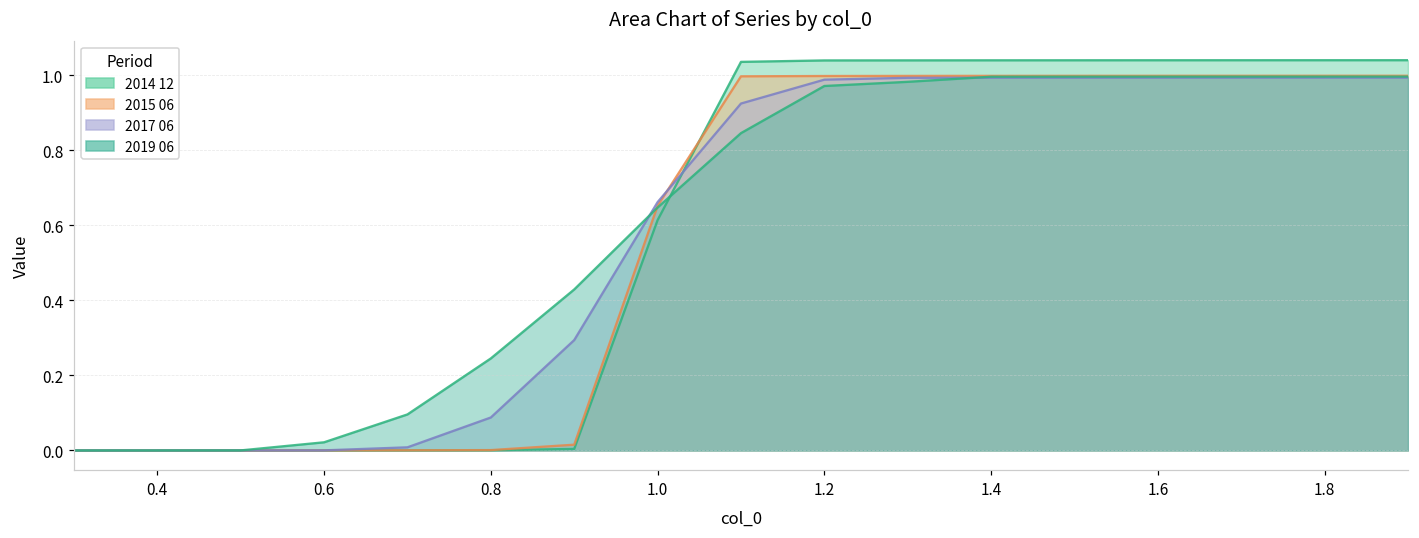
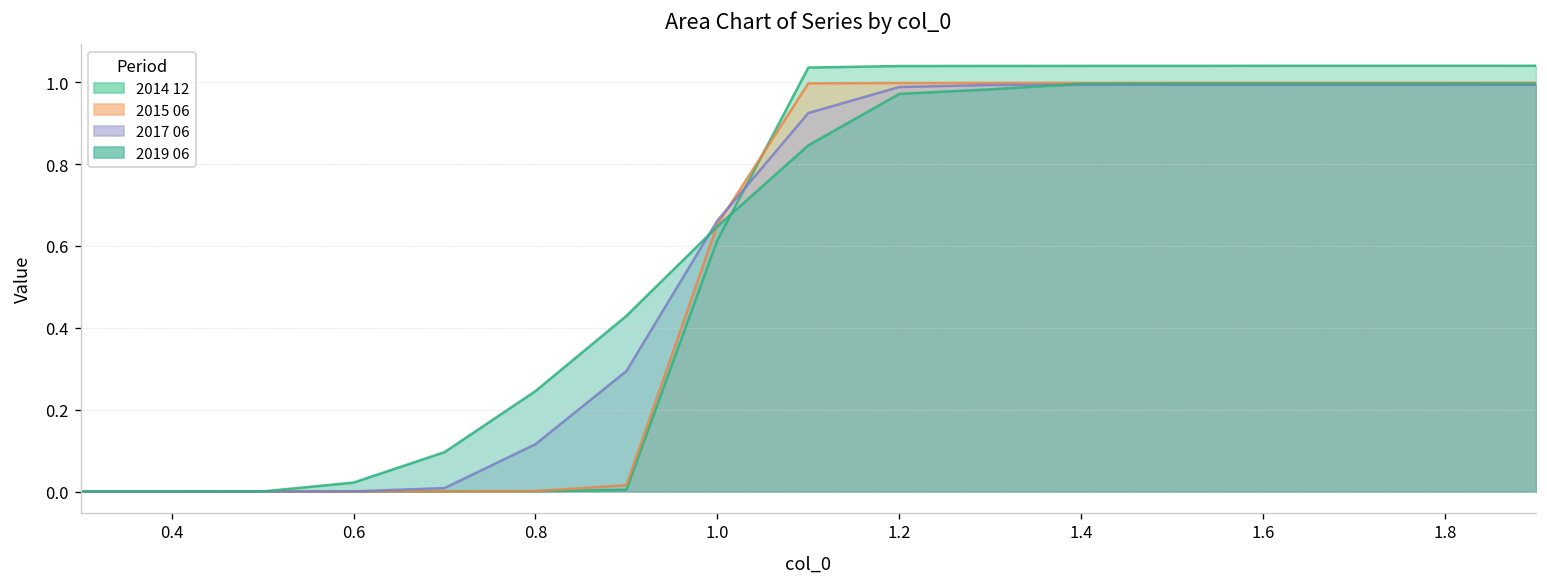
  {
    "2015 06": {
      "1.2": 1.00
    },
    "2017 06": {
-     "0.8": 0.09,
+     "0.8": 0.12,
      "1.0": 0.66,
      "1.2": 0.99
    }
  }
